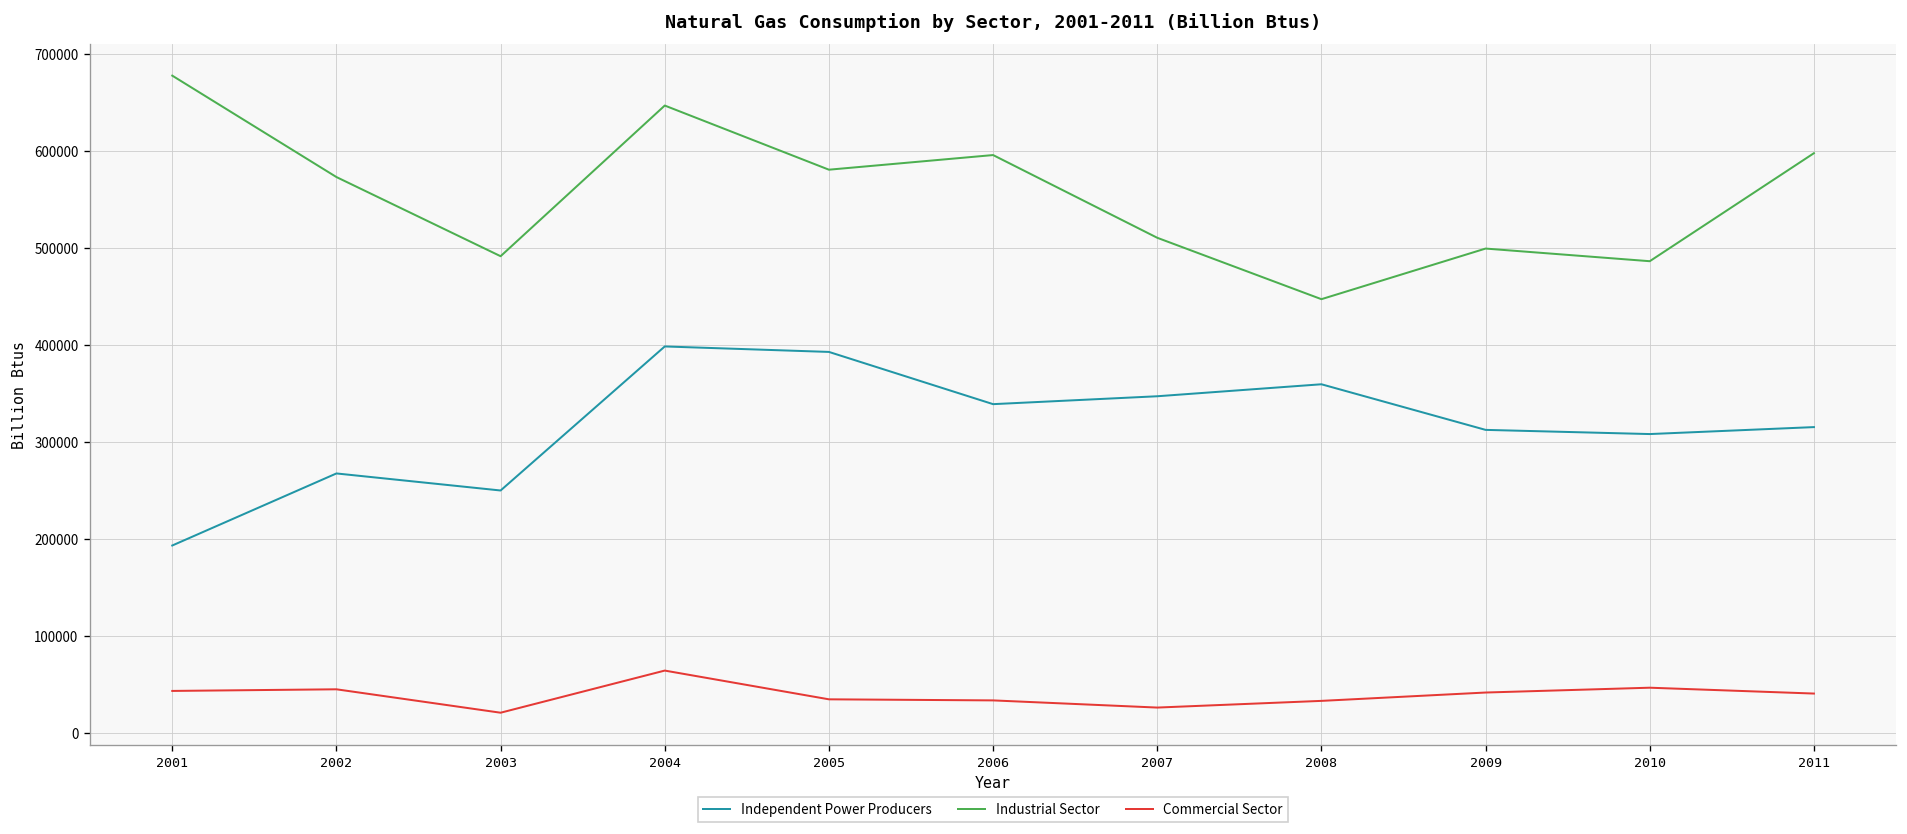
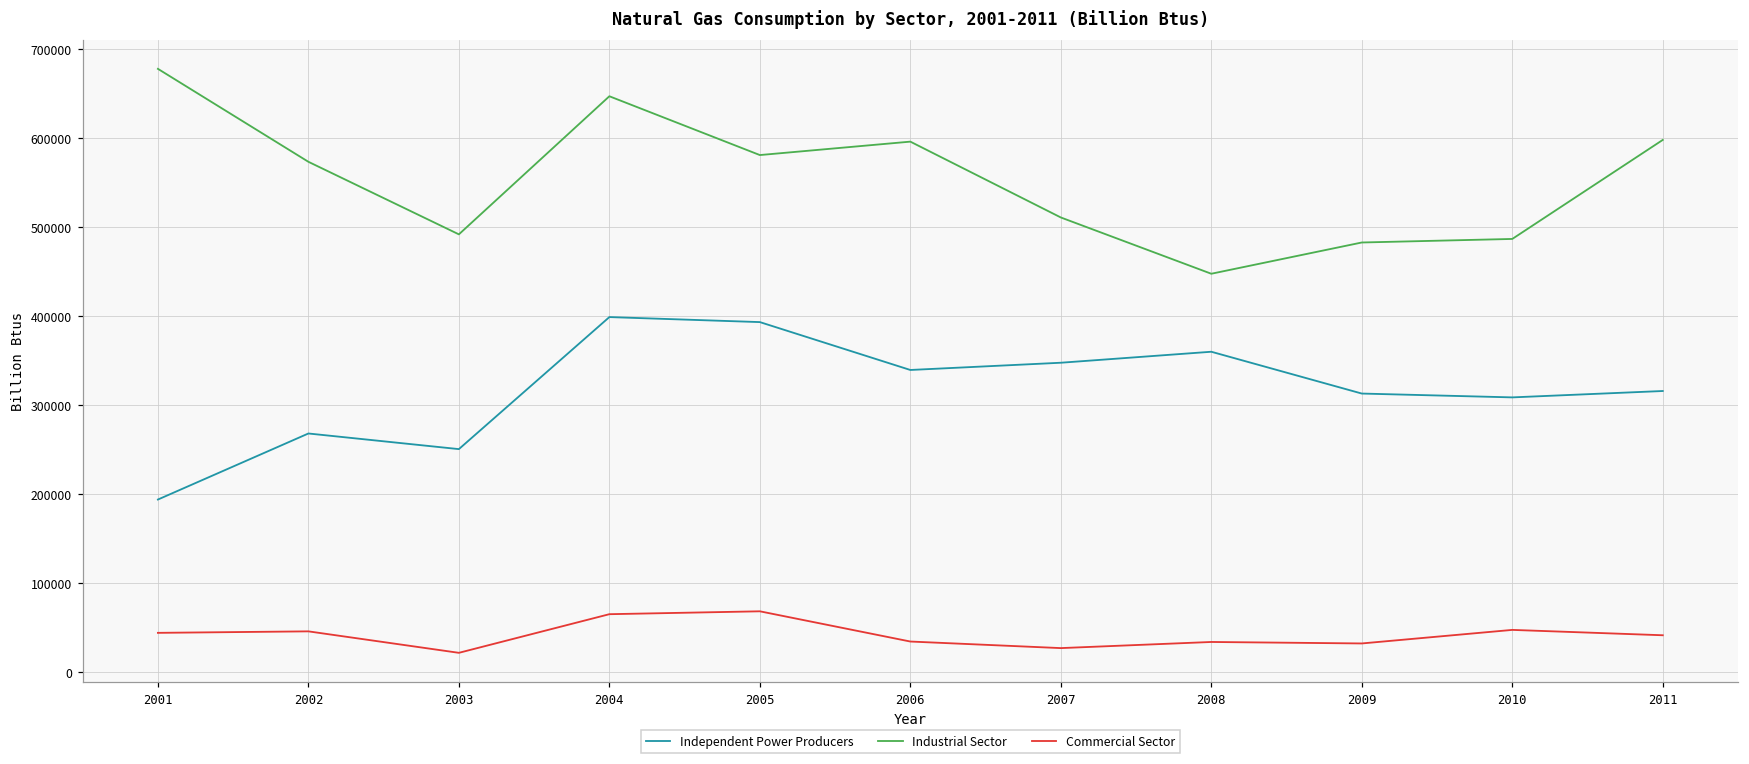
  {
    "Independent Power Producers": {
      "2001": 190000,
      "2002": 270000,
      "2003": 250000,
      "2004": 400000,
      "2005": 390000,
      "2006": 340000,
      "2007": 350000,
      "2008": 360000,
      "2009": 310000,
      "2010": 310000,
      "2011": 320000
    },
    "Industrial Sector": {
      "2001": 680000,
      "2002": 570000,
      "2003": 490000,
      "2004": 650000,
      "2005": 580000,
      "2006": 600000,
      "2007": 510000,
      "2008": 450000,
-     "2009": 500000,
+     "2009": 480000,
      "2010": 490000,
      "2011": 600000
    },
    "Commercial Sector": {
      "2001": 40000,
      "2002": 50000,
      "2003": 20000,
      "2004": 60000,
-     "2005": 40000,
+     "2005": 70000,
      "2006": 30000,
      "2007": 30000,
      "2008": 30000,
-     "2009": 40000,
+     "2009": 30000,
      "2010": 50000,
      "2011": 40000
    }
  }
